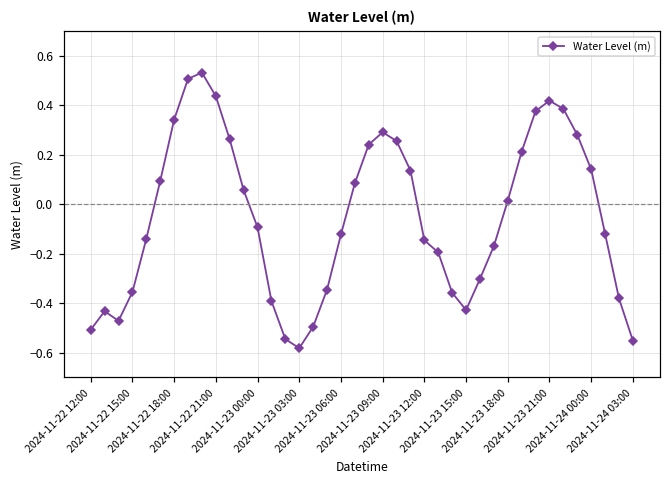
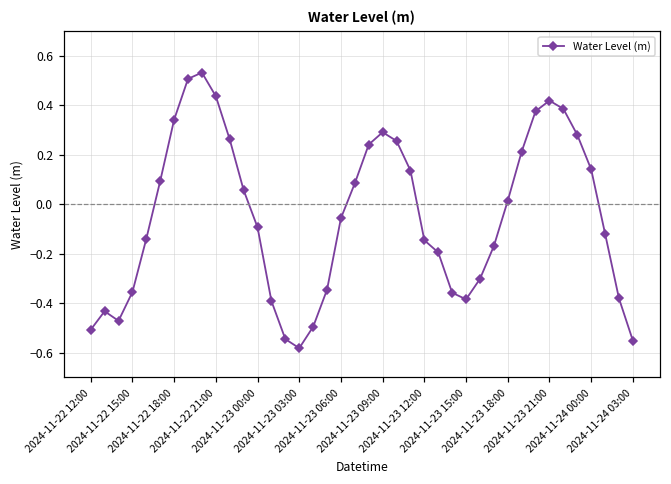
  {
    "2024-11-22 12:00": -0.51,
    "2024-11-22 15:00": -0.36,
    "2024-11-22 18:00": 0.34,
    "2024-11-22 21:00": 0.44,
    "2024-11-23 00:00": -0.09,
    "2024-11-23 03:00": -0.58,
-   "2024-11-23 06:00": -0.12,
+   "2024-11-23 06:00": -0.06,
    "2024-11-23 09:00": 0.29,
    "2024-11-23 12:00": -0.15,
-   "2024-11-23 15:00": -0.43,
+   "2024-11-23 15:00": -0.38,
    "2024-11-23 18:00": 0.01,
    "2024-11-23 21:00": 0.42,
    "2024-11-24 00:00": 0.14,
    "2024-11-24 03:00": -0.55
  }
